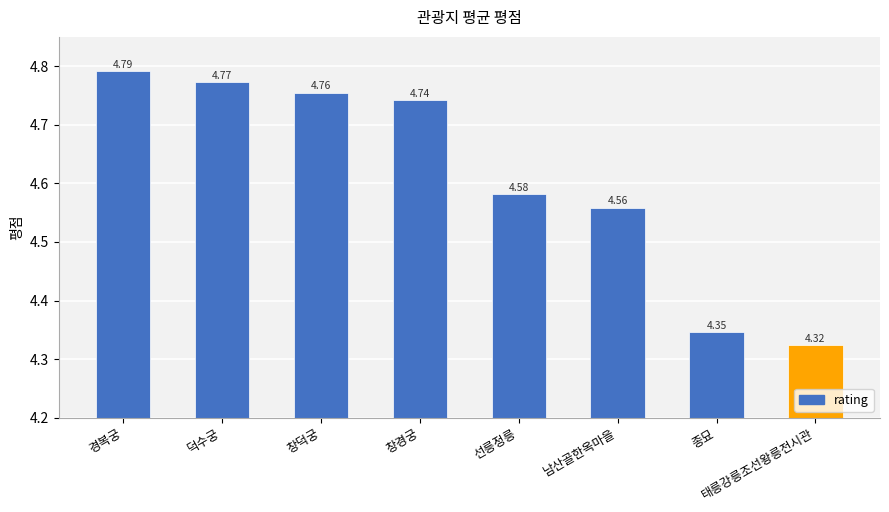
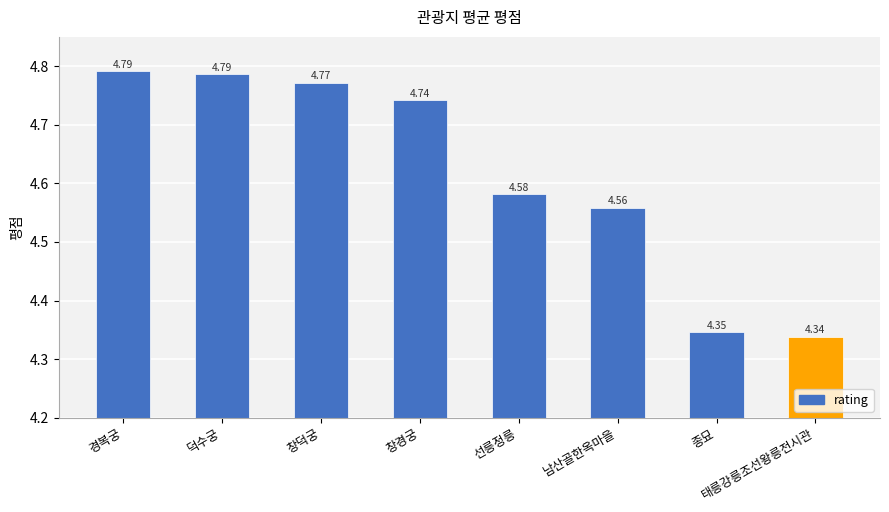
  {
    "경복궁": 4.79,
-   "덕수궁": 4.77,
-   "창덕궁": 4.76,
+   "덕수궁": 4.79,
+   "창덕궁": 4.77,
    "창경궁": 4.74,
    "선릉정릉": 4.58,
    "남산골한옥마을": 4.56,
    "종묘": 4.35,
-   "태릉강릉조선왕릉전시관": 4.32
+   "태릉강릉조선왕릉전시관": 4.34
  }
